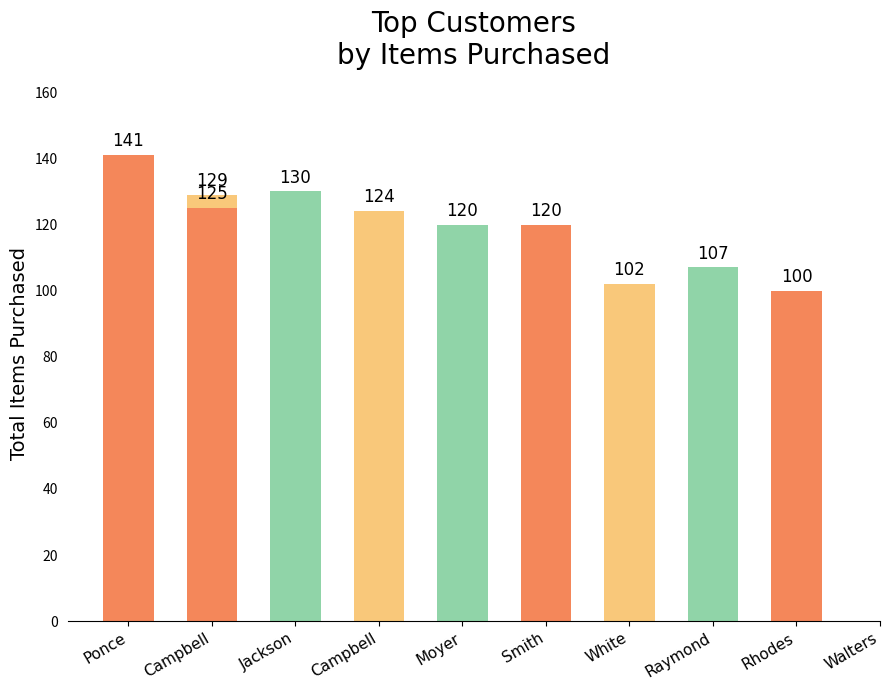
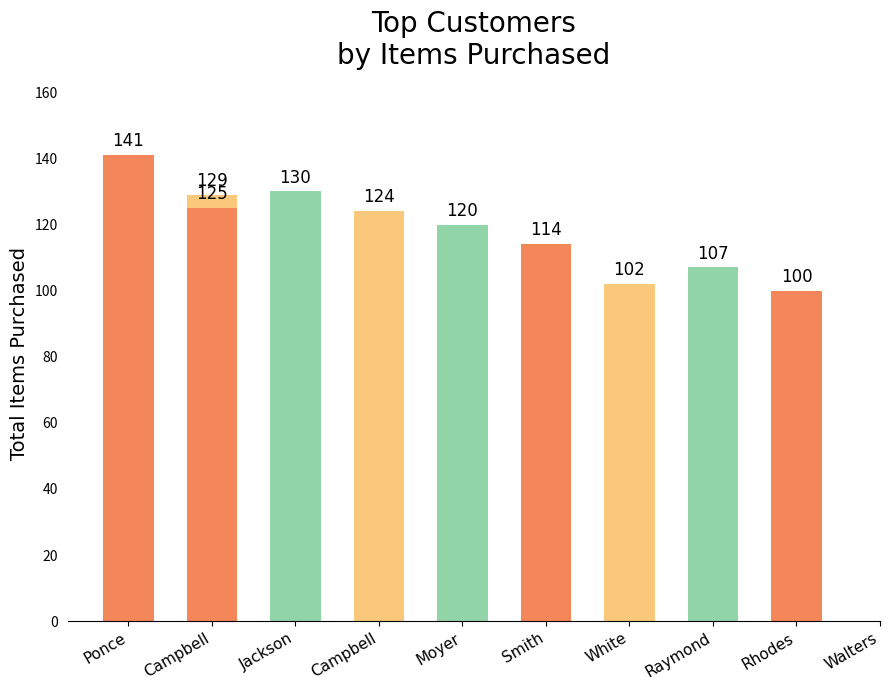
  {
    "Ponce": 141,
    "Jackson": 130,
    "Moyer": 120,
-   "Smith": 120,
+   "Smith": 114,
    "White": 102,
    "Raymond": 107,
    "Rhodes": 100
  }
